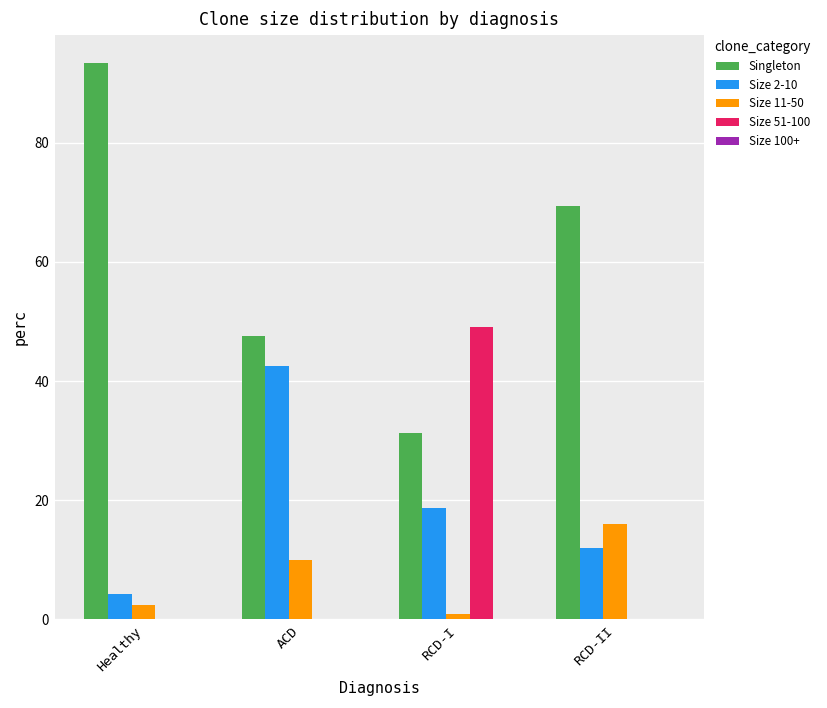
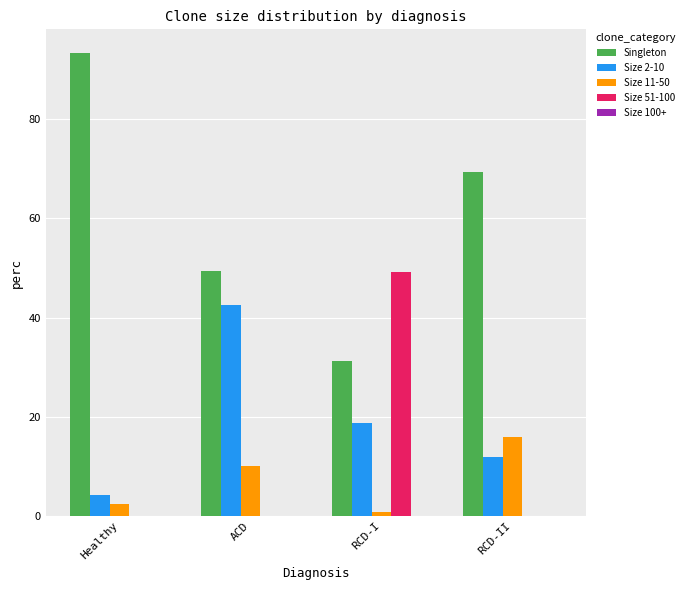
  {
    "Singleton": {
      "Healthy": 93,
-     "ACD": 48,
+     "ACD": 49,
      "RCD-I": 31,
      "RCD-II": 69
    },
    "Size 2-10": {
      "Healthy": 4,
      "ACD": 43,
      "RCD-I": 19,
      "RCD-II": 12
    },
    "Size 11-50": {
      "Healthy": 2,
      "ACD": 10,
      "RCD-I": 1,
      "RCD-II": 16
    },
    "Size 51-100": {
      "Healthy": 0,
      "ACD": 0,
      "RCD-I": 49,
      "RCD-II": 0
    },
    "Size 100+": {
      "Healthy": 0,
      "ACD": 0,
      "RCD-I": 0,
      "RCD-II": 0
    }
  }
